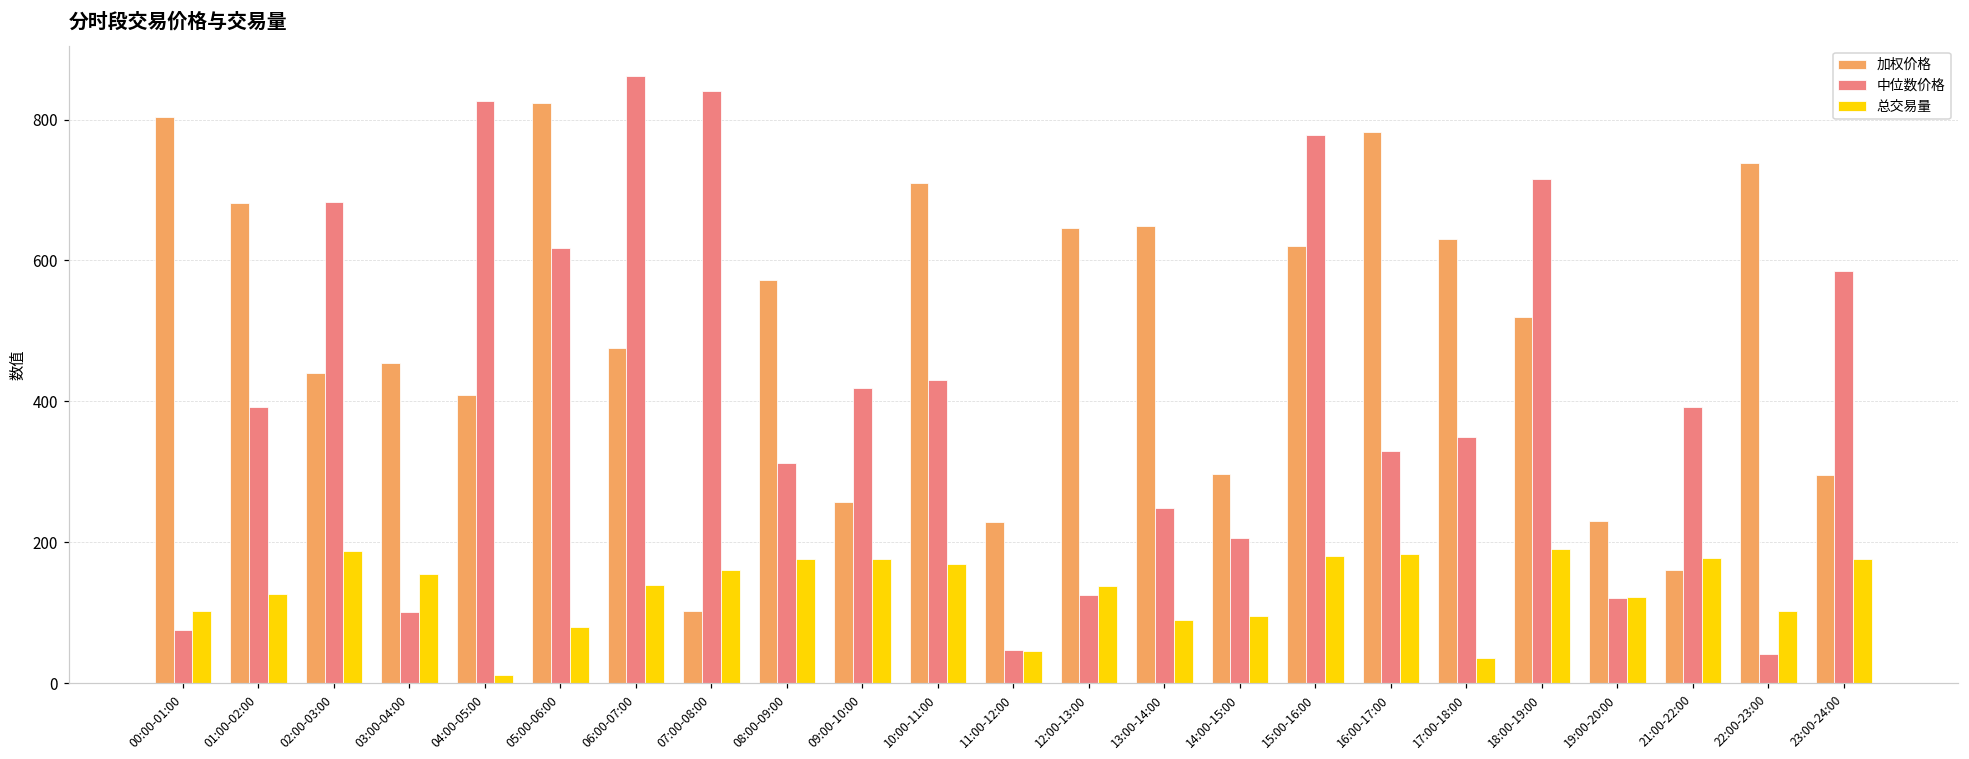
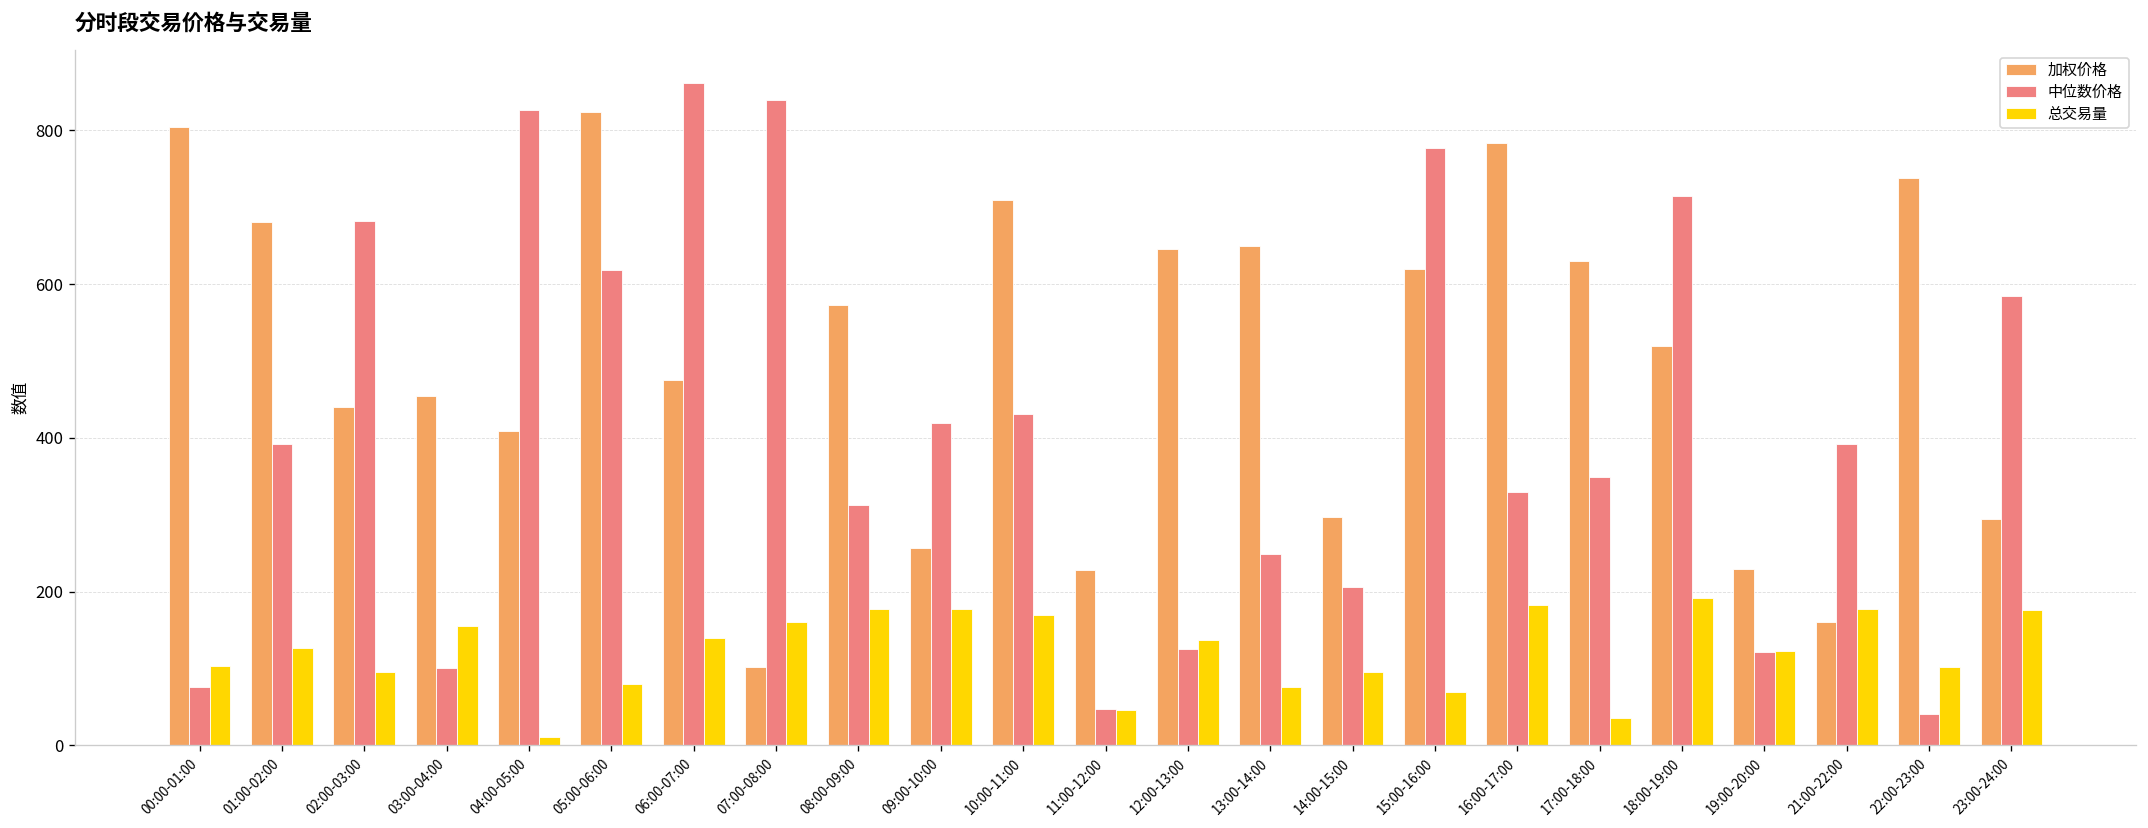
  {
    "总交易量": {
      "00:00-01:00": 100,
      "01:00-02:00": 130,
-     "02:00-03:00": 190,
+     "02:00-03:00": 100,
      "03:00-04:00": 150,
      "04:00-05:00": 10,
      "05:00-06:00": 80,
      "06:00-07:00": 140,
      "07:00-08:00": 160,
      "08:00-09:00": 180,
      "09:00-10:00": 180,
      "10:00-11:00": 170,
      "11:00-12:00": 50,
      "12:00-13:00": 140,
-     "13:00-14:00": 90,
+     "13:00-14:00": 80,
      "14:00-15:00": 100,
-     "15:00-16:00": 180,
+     "15:00-16:00": 70,
      "16:00-17:00": 180,
      "17:00-18:00": 40,
      "18:00-19:00": 190,
      "19:00-20:00": 120,
      "21:00-22:00": 180,
      "22:00-23:00": 100,
      "23:00-24:00": 180
    }
  }
